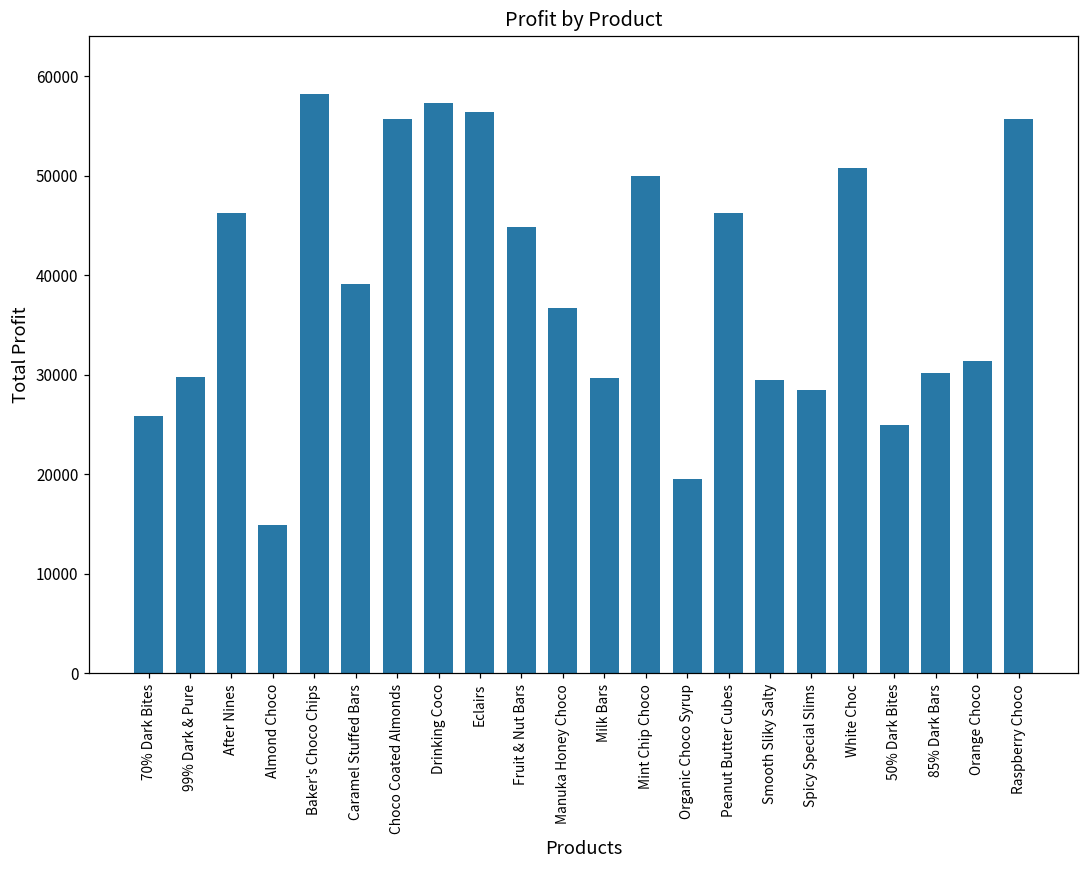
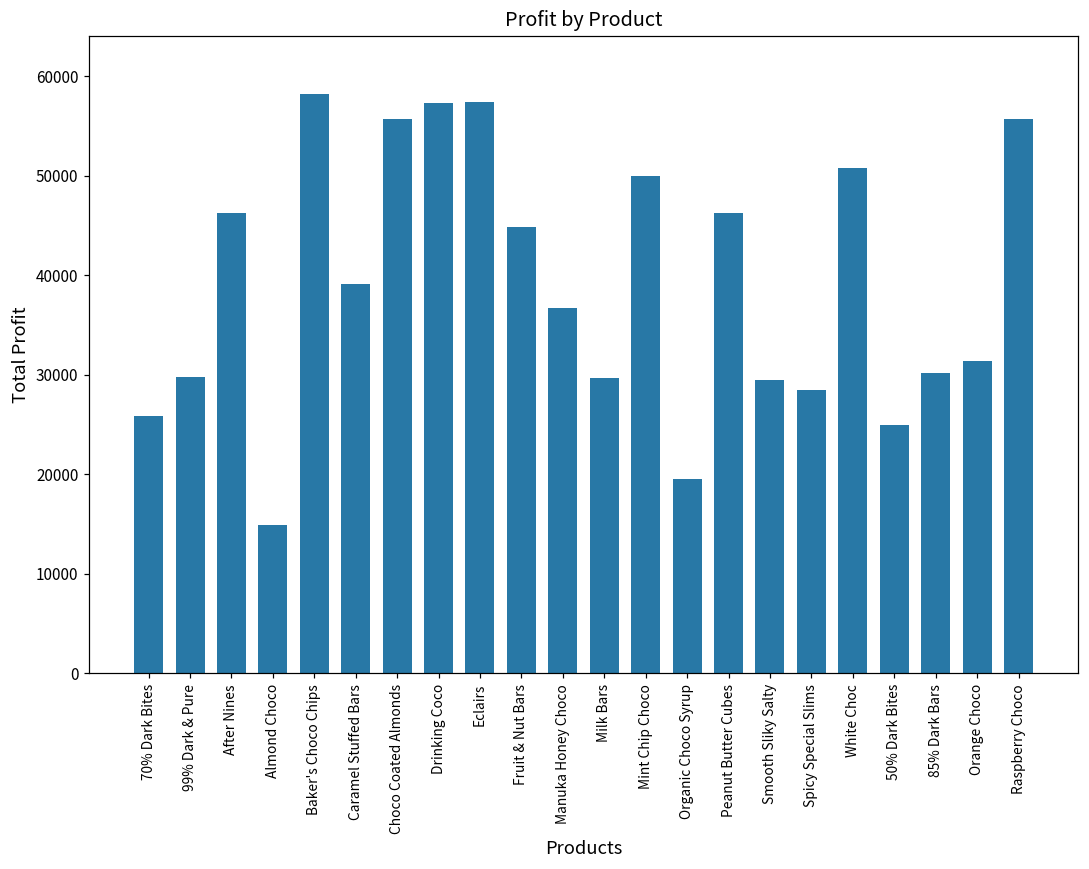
  {
    "70% Dark Bites": 26000,
    "99% Dark & Pure": 30000,
    "After Nines": 46000,
    "Almond Choco": 15000,
    "Baker's Choco Chips": 58000,
    "Caramel Stuffed Bars": 39000,
    "Choco Coated Almonds": 56000,
    "Drinking Coco": 57000,
-   "Eclairs": 56000,
+   "Eclairs": 57000,
    "Fruit & Nut Bars": 45000,
    "Manuka Honey Choco": 37000,
    "Milk Bars": 30000,
    "Mint Chip Choco": 50000,
    "Organic Choco Syrup": 20000,
    "Peanut Butter Cubes": 46000,
    "Smooth Sliky Salty": 30000,
    "Spicy Special Slims": 28000,
    "White Choc": 51000,
    "50% Dark Bites": 25000,
    "85% Dark Bars": 30000,
    "Orange Choco": 31000,
    "Raspberry Choco": 56000
  }
